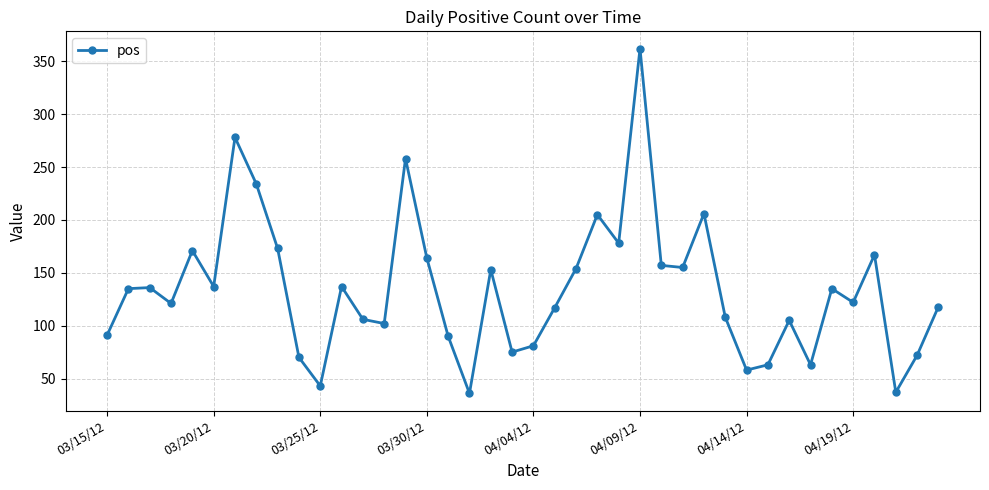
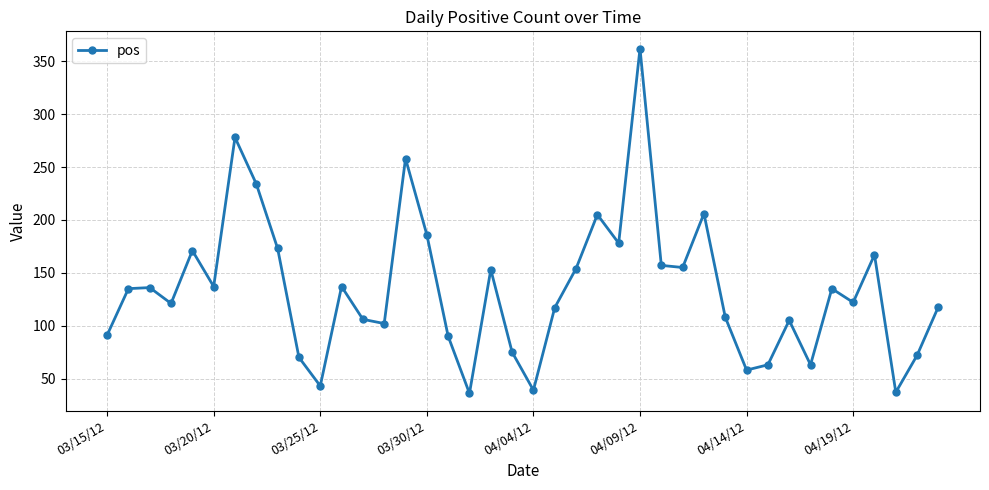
  {
    "03/15/12": 91,
    "03/20/12": 137,
    "03/25/12": 43,
-   "03/30/12": 164,
-   "04/04/12": 81,
+   "03/30/12": 186,
+   "04/04/12": 39,
    "04/09/12": 362,
    "04/14/12": 58,
    "04/19/12": 122
  }
